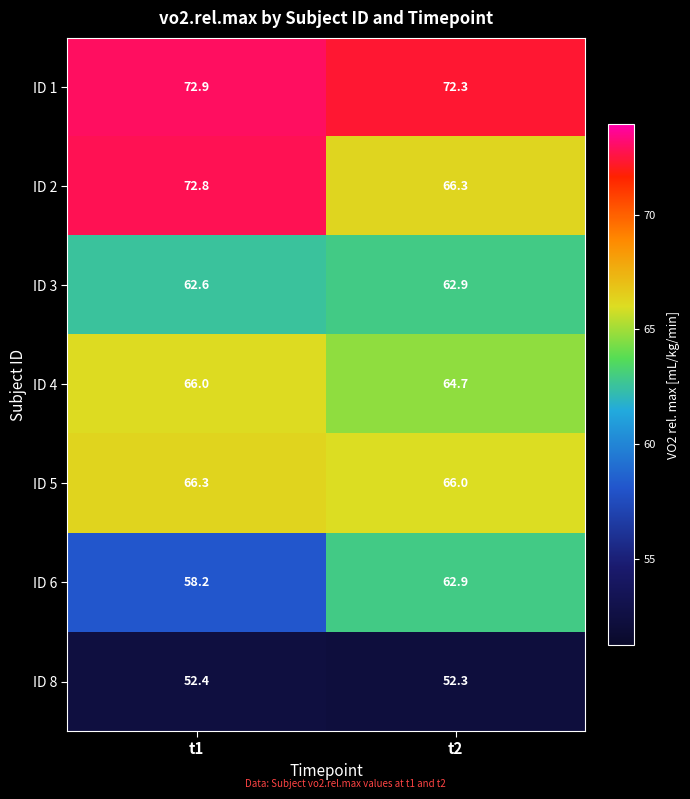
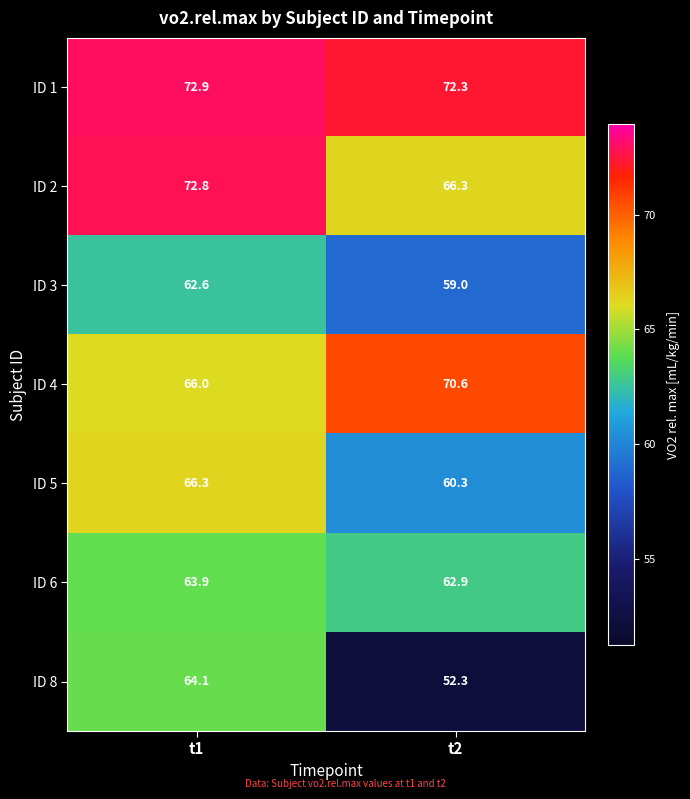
  {
    "ID 1": {
      "t1": 72.9,
      "t2": 72.3
    },
    "ID 2": {
      "t1": 72.8,
      "t2": 66.3
    },
    "ID 3": {
      "t1": 62.6,
-     "t2": 62.9
+     "t2": 59.0
    },
    "ID 4": {
      "t1": 66.0,
-     "t2": 64.7
+     "t2": 70.6
    },
    "ID 5": {
      "t1": 66.3,
-     "t2": 66.0
+     "t2": 60.3
    },
    "ID 6": {
-     "t1": 58.2,
+     "t1": 63.9,
      "t2": 62.9
    },
    "ID 8": {
-     "t1": 52.4,
+     "t1": 64.1,
      "t2": 52.3
    }
  }
